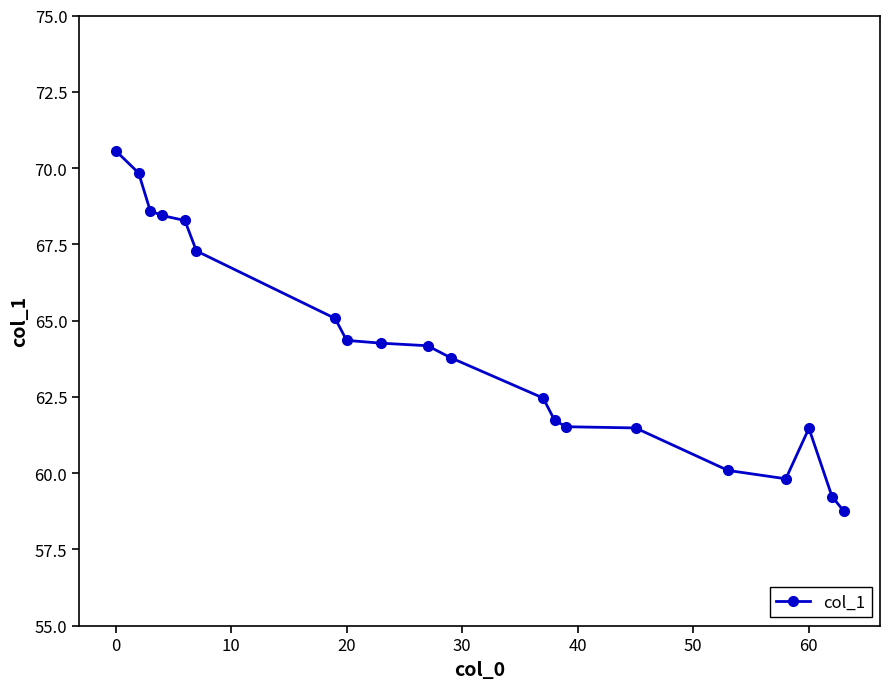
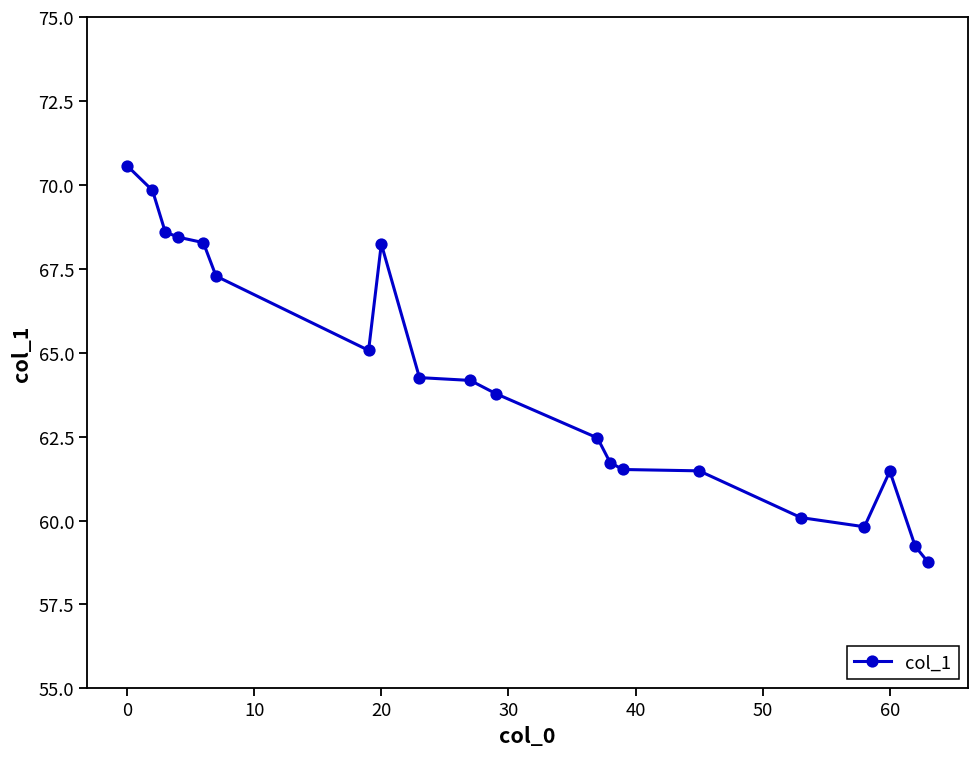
  {
    "0": 70.6,
-   "20": 64.4,
+   "20": 68.2,
    "60": 61.5
  }
